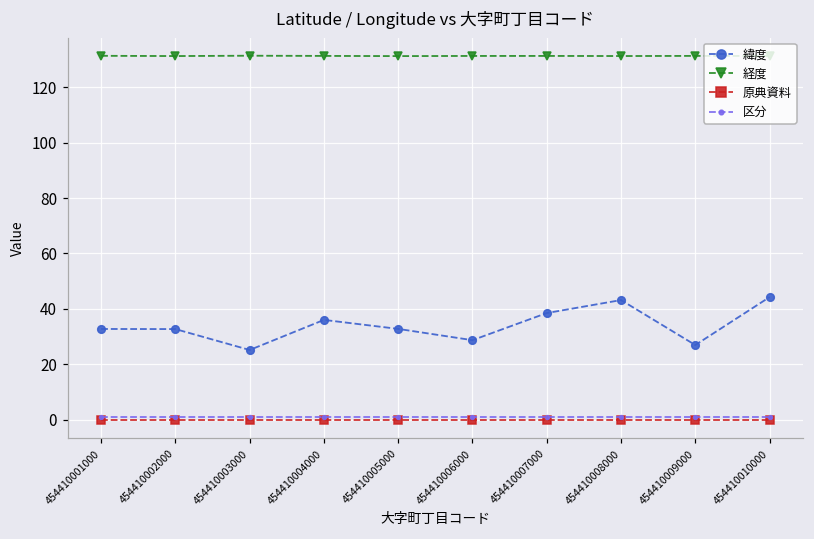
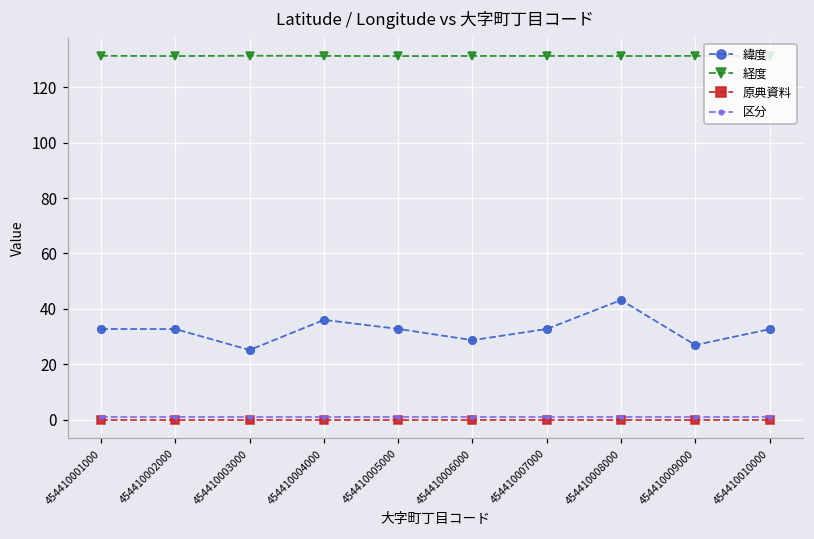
  {
    "緯度": {
      "454410001000": 33,
      "454410002000": 33,
      "454410003000": 25,
      "454410004000": 36,
      "454410005000": 33,
      "454410006000": 29,
-     "454410007000": 38,
+     "454410007000": 33,
      "454410008000": 43,
      "454410009000": 27,
-     "454410010000": 44
+     "454410010000": 33
    },
    "経度": {
      "454410001000": 131,
      "454410002000": 131,
      "454410003000": 131,
      "454410004000": 131,
      "454410005000": 131,
      "454410006000": 131,
      "454410007000": 131,
      "454410008000": 131,
      "454410009000": 131
    }
  }
